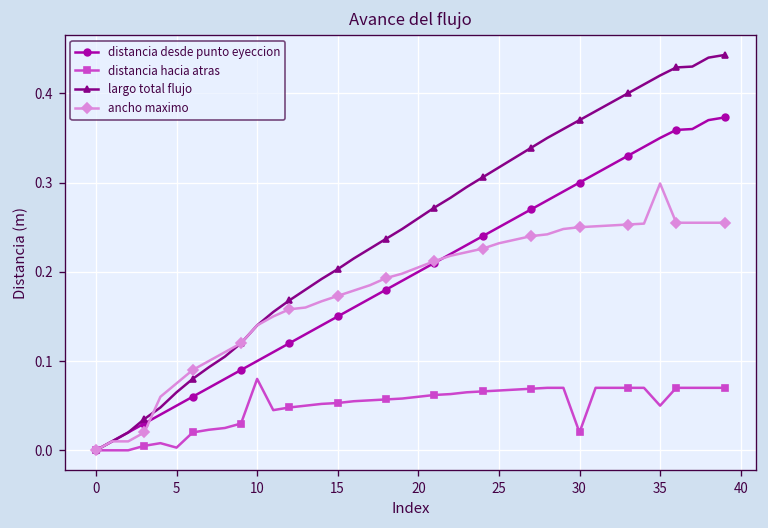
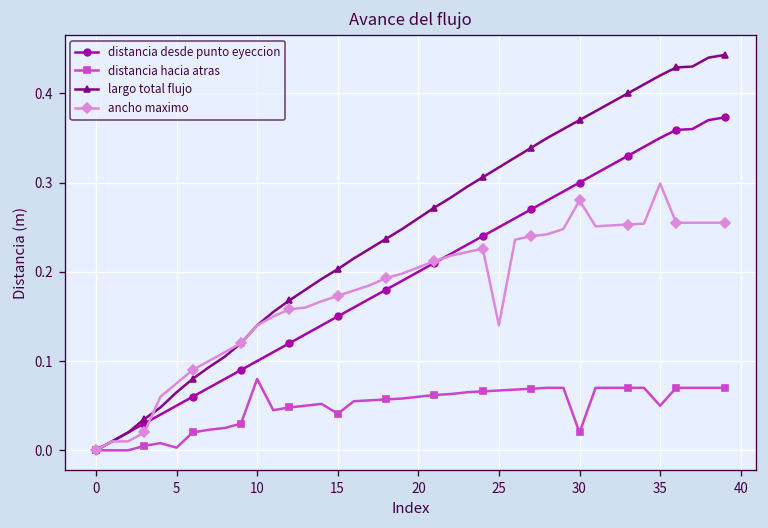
  {
    "distancia hacia atras": {
      "5": 0.00,
      "10": 0.08,
-     "15": 0.05,
+     "15": 0.04,
      "20": 0.06,
      "25": 0.07,
      "30": 0.02,
      "35": 0.05
    },
    "ancho maximo": {
      "5": 0.08,
      "15": 0.17,
      "20": 0.21,
-     "25": 0.23,
-     "30": 0.25,
+     "25": 0.14,
+     "30": 0.28,
      "35": 0.30
    }
  }
